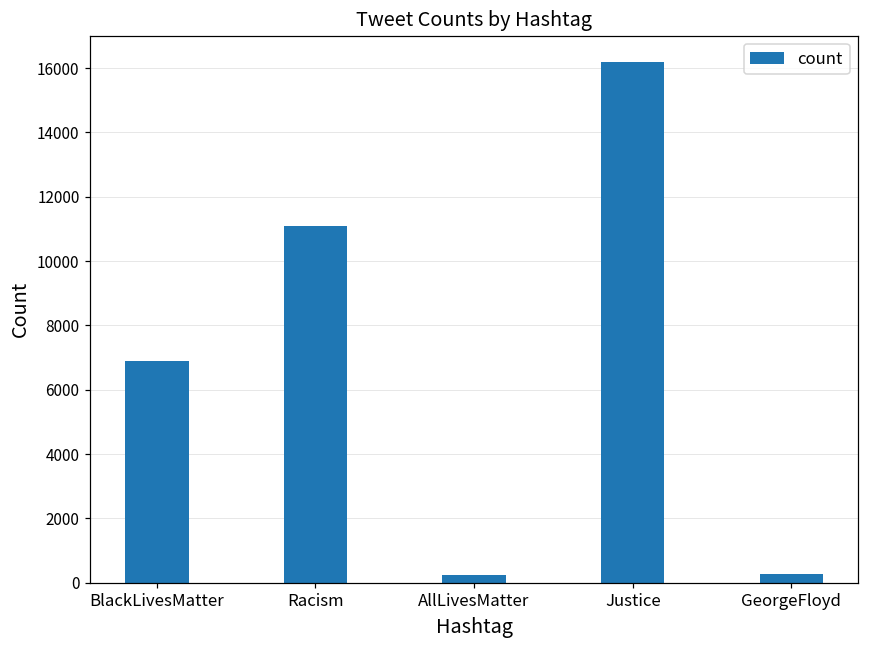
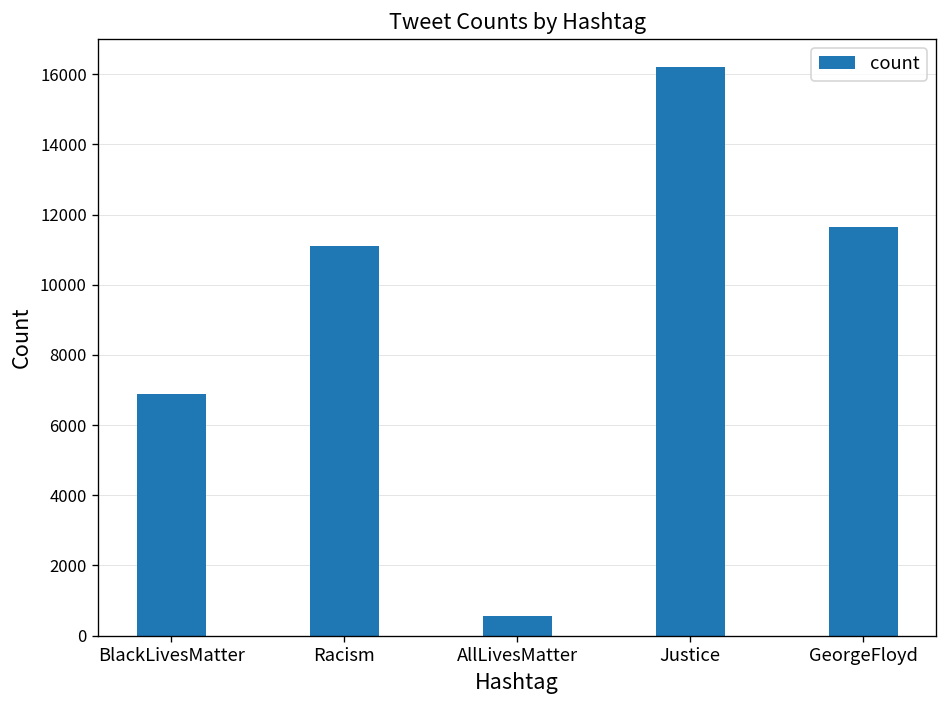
  {
    "BlackLivesMatter": 6900,
    "Racism": 11100,
-   "AllLivesMatter": 200,
+   "AllLivesMatter": 600,
    "Justice": 16200,
-   "GeorgeFloyd": 300
+   "GeorgeFloyd": 11600
  }
